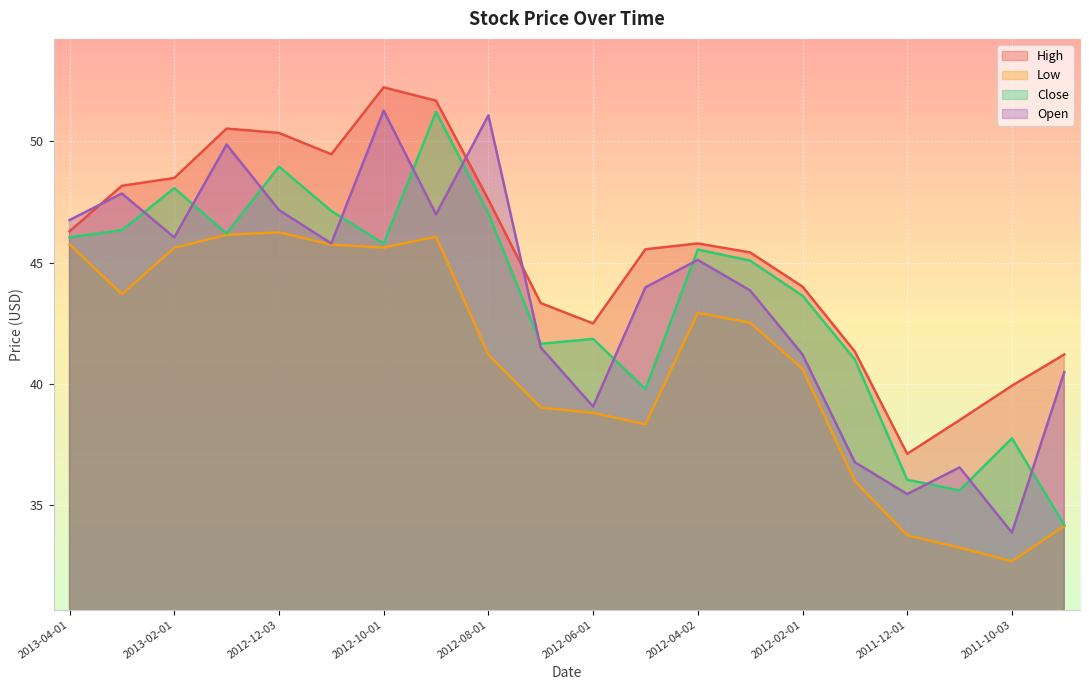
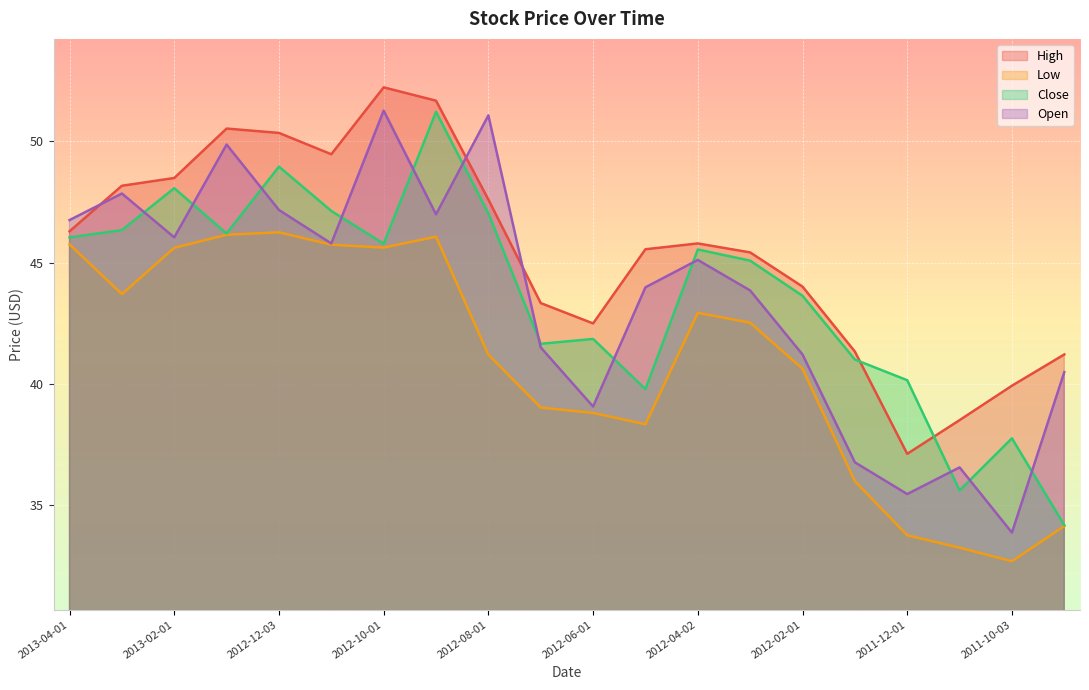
  {
    "Close": {
      "2013-04-01": 46.0,
      "2013-02-01": 48.1,
      "2012-12-03": 49.0,
      "2012-10-01": 45.8,
      "2012-08-01": 47.0,
      "2012-06-01": 41.8,
      "2012-04-02": 45.5,
      "2012-02-01": 43.6,
-     "2011-12-01": 36.0,
+     "2011-12-01": 40.1,
      "2011-10-03": 37.8
    },
    "Open": {
      "2013-04-01": 46.8,
      "2013-02-01": 46.0,
      "2012-12-03": 47.2,
      "2012-10-01": 51.3,
      "2012-08-01": 51.1,
      "2012-06-01": 39.1,
      "2012-04-02": 45.1,
      "2012-02-01": 41.2,
      "2011-12-01": 35.5,
      "2011-10-03": 33.9
    }
  }
